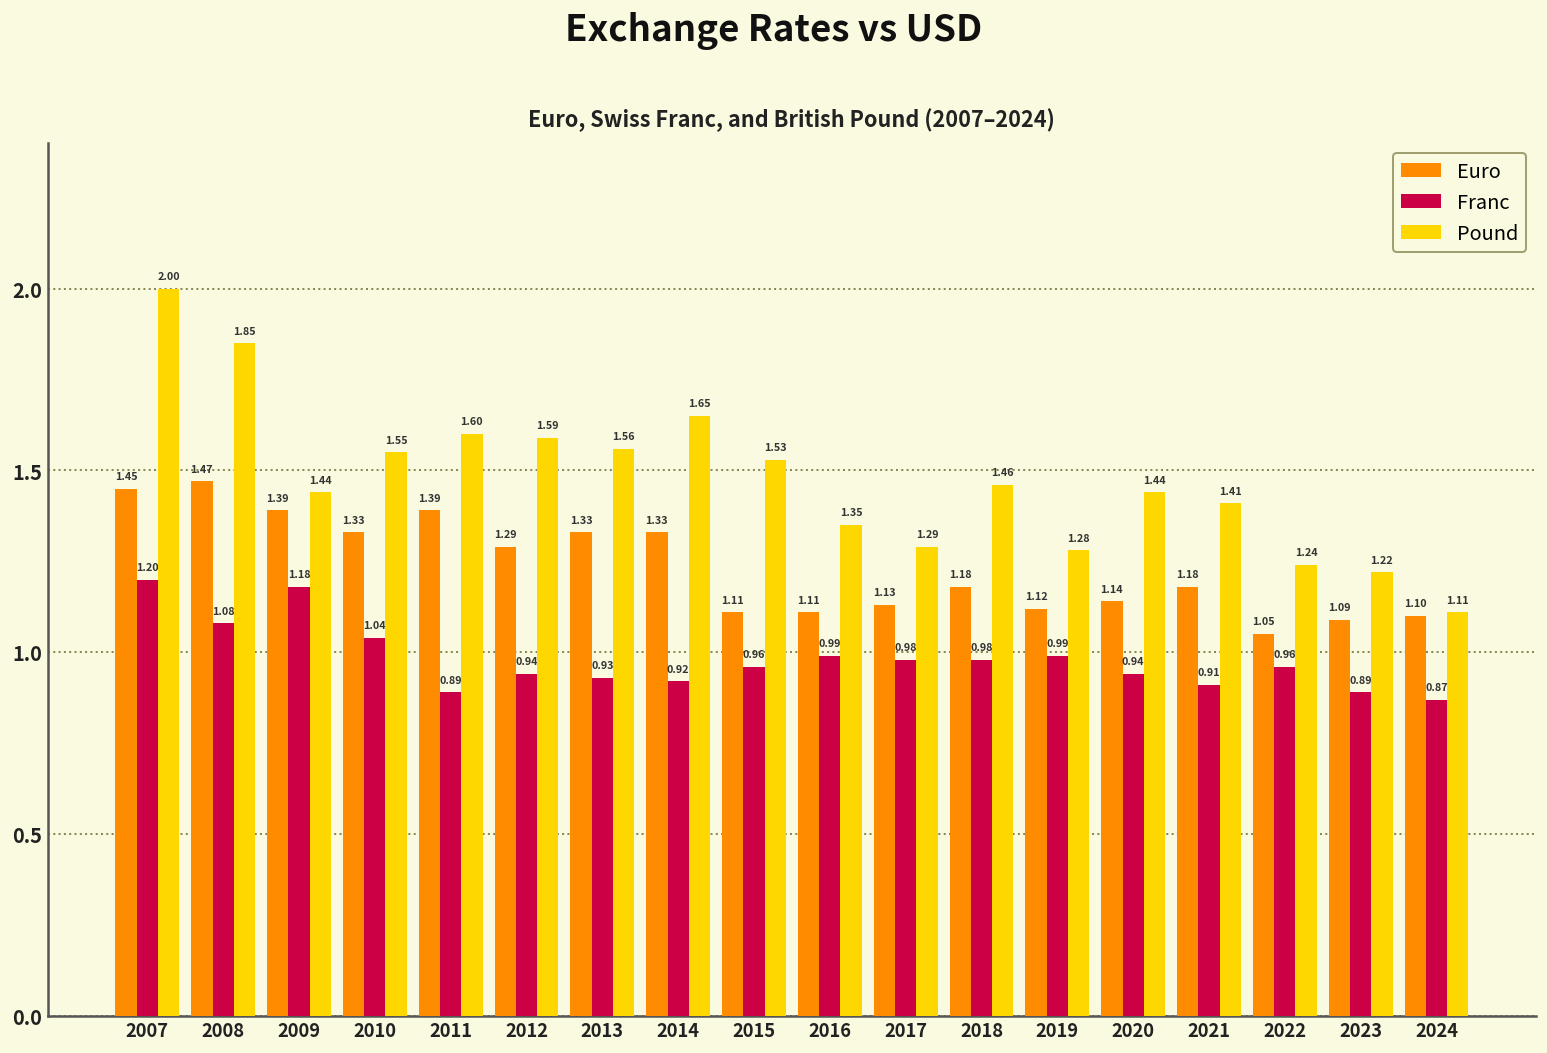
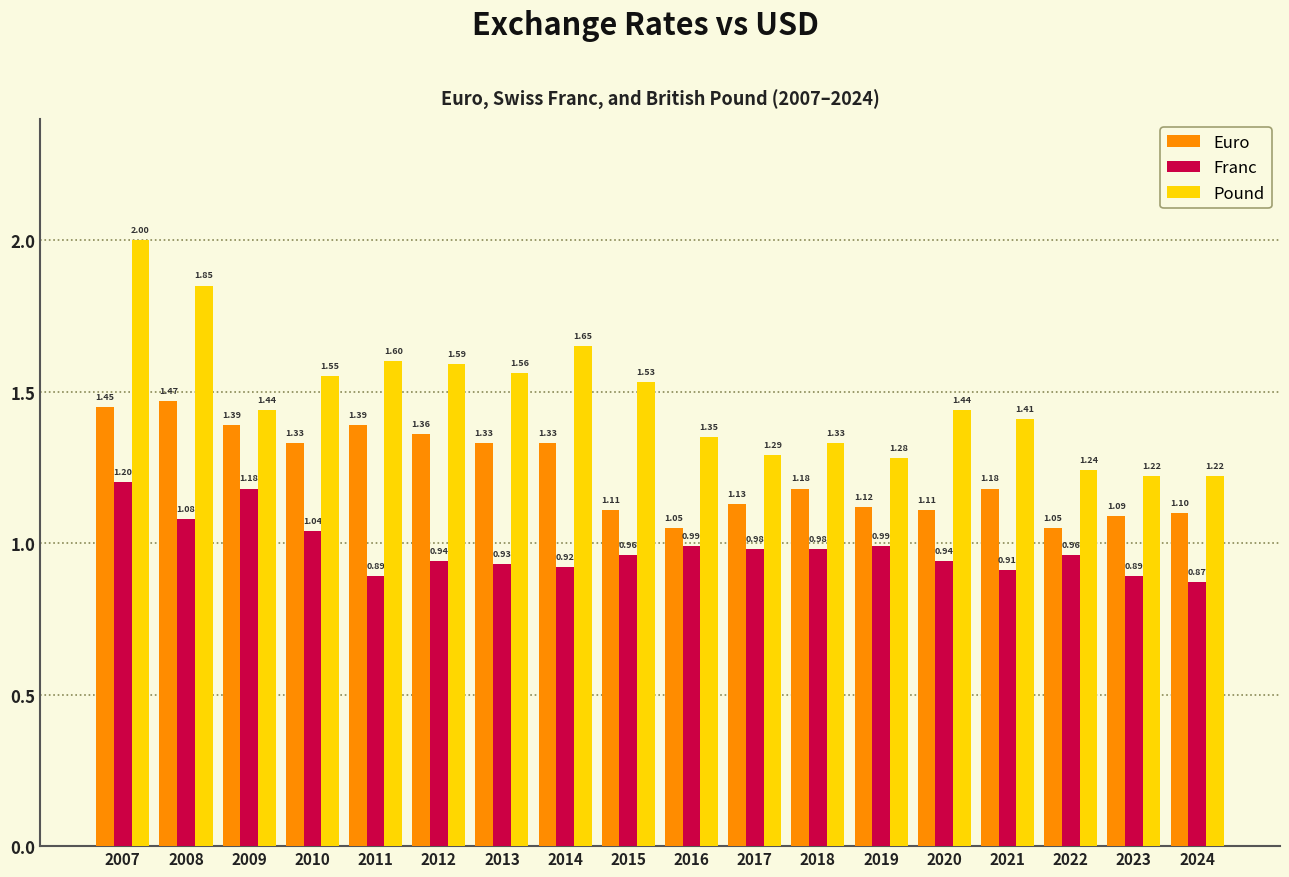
  {
    "Euro": {
      "2007": 1.45,
      "2008": 1.47,
      "2009": 1.39,
      "2010": 1.33,
      "2011": 1.39,
-     "2012": 1.29,
+     "2012": 1.36,
      "2013": 1.33,
      "2014": 1.33,
      "2015": 1.11,
-     "2016": 1.11,
+     "2016": 1.05,
      "2017": 1.13,
      "2018": 1.18,
      "2019": 1.12,
-     "2020": 1.14,
+     "2020": 1.11,
      "2021": 1.18,
      "2022": 1.05,
      "2023": 1.09,
      "2024": 1.10
    },
    "Franc": {
      "2007": 1.20,
      "2008": 1.08,
      "2009": 1.18,
      "2010": 1.04,
      "2011": 0.89,
      "2012": 0.94,
      "2013": 0.93,
      "2014": 0.92,
      "2015": 0.96,
      "2016": 0.99,
      "2017": 0.98,
      "2018": 0.98,
      "2019": 0.99,
      "2020": 0.94,
      "2021": 0.91,
      "2022": 0.96,
      "2023": 0.89,
      "2024": 0.87
    },
    "Pound": {
      "2007": 2.00,
      "2008": 1.85,
      "2009": 1.44,
      "2010": 1.55,
      "2011": 1.60,
      "2012": 1.59,
      "2013": 1.56,
      "2014": 1.65,
      "2015": 1.53,
      "2016": 1.35,
      "2017": 1.29,
-     "2018": 1.46,
+     "2018": 1.33,
      "2019": 1.28,
      "2020": 1.44,
      "2021": 1.41,
      "2022": 1.24,
      "2023": 1.22,
-     "2024": 1.11
+     "2024": 1.22
    }
  }
